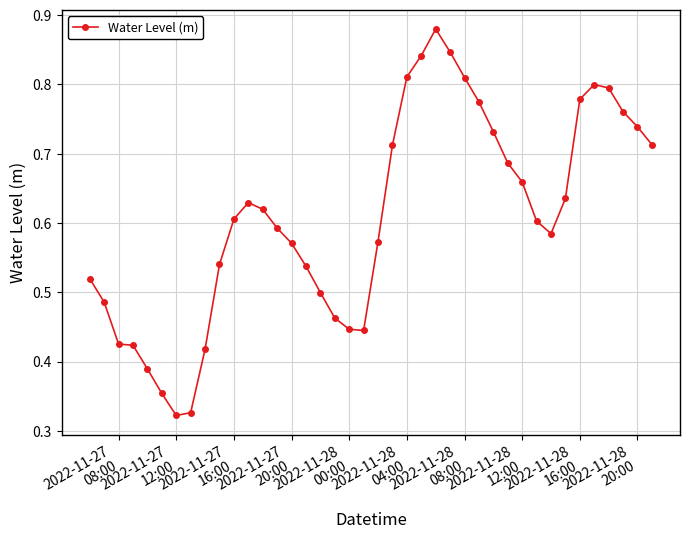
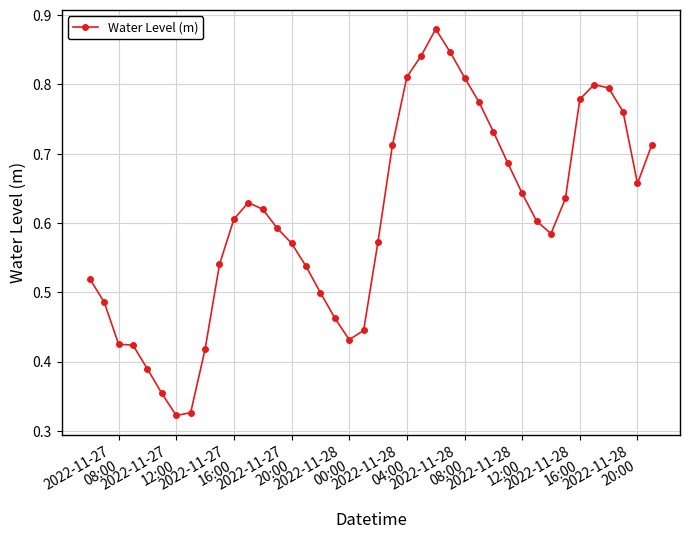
  {
    "2022-11-27 08:00": 0.43,
    "2022-11-27 12:00": 0.32,
    "2022-11-27 16:00": 0.61,
    "2022-11-27 20:00": 0.57,
-   "2022-11-28 00:00": 0.45,
+   "2022-11-28 00:00": 0.43,
    "2022-11-28 04:00": 0.81,
    "2022-11-28 08:00": 0.81,
-   "2022-11-28 12:00": 0.66,
+   "2022-11-28 12:00": 0.64,
    "2022-11-28 16:00": 0.78,
-   "2022-11-28 20:00": 0.74
+   "2022-11-28 20:00": 0.66
  }
